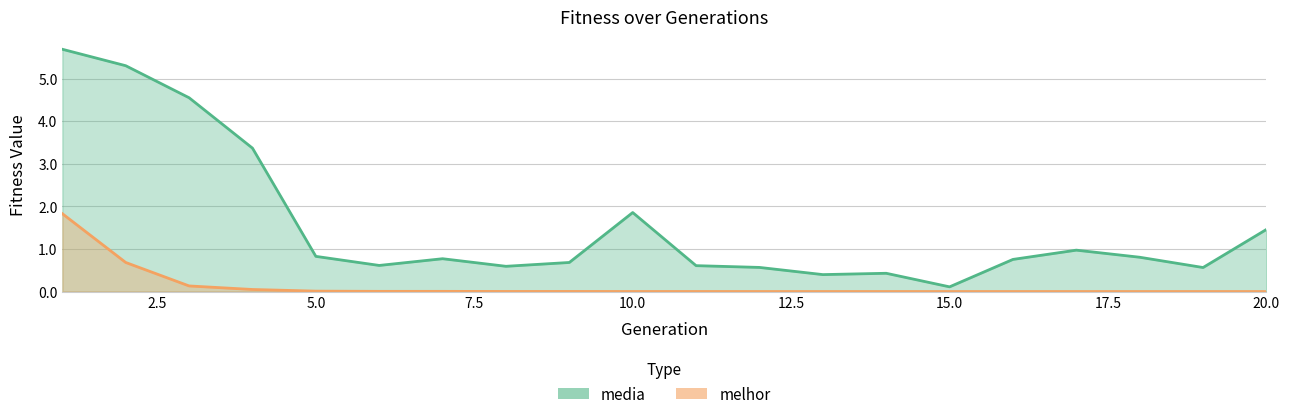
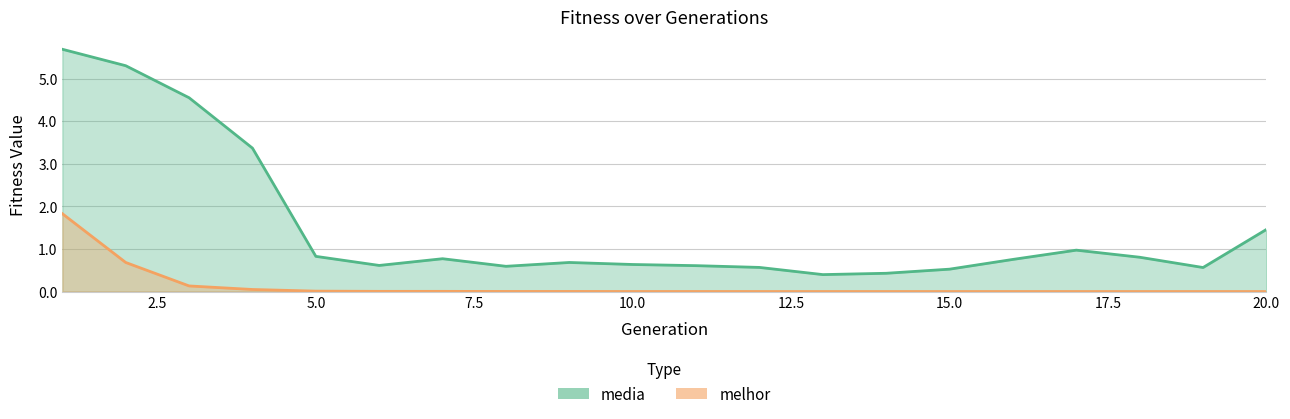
  {
    "media": {
      "5.0": 0.8,
-     "10.0": 1.9,
-     "15.0": 0.1,
+     "10.0": 0.6,
+     "15.0": 0.5,
      "20.0": 1.5
    },
    "melhor": {
      "5.0": 0.0,
      "10.0": 0.0,
      "15.0": 0.0,
      "20.0": 0.0
    }
  }
